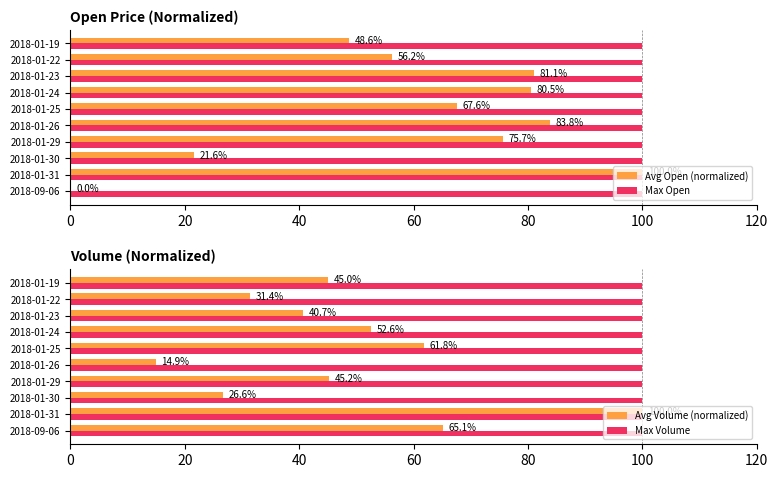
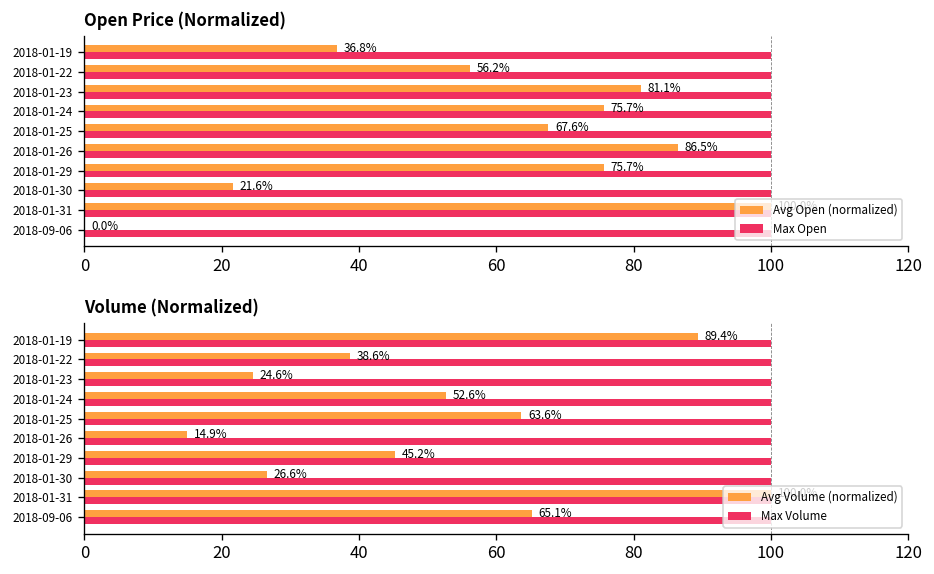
  {
    "Open Price (Normalized)": {
      "Avg Open (normalized)": {
-       "2018-01-19": "48.6%",
+       "2018-01-19": "36.8%",
        "2018-01-22": "56.2%",
        "2018-01-23": "81.1%",
-       "2018-01-24": "80.5%",
+       "2018-01-24": "75.7%",
        "2018-01-25": "67.6%",
-       "2018-01-26": "83.8%",
+       "2018-01-26": "86.5%",
        "2018-01-29": "75.7%",
        "2018-01-30": "21.6%",
        "2018-09-06": "0.0%"
      },
      "Max Open": {
        "2018-01-19": "100",
        "2018-01-22": "100",
        "2018-01-23": "100",
        "2018-01-24": "100",
        "2018-01-25": "100",
        "2018-01-26": "100"
      }
    },
    "Volume (Normalized)": {
      "Avg Volume (normalized)": {
-       "2018-01-19": "45.0%",
-       "2018-01-22": "31.4%",
-       "2018-01-23": "40.7%",
+       "2018-01-19": "89.4%",
+       "2018-01-22": "38.6%",
+       "2018-01-23": "24.6%",
        "2018-01-24": "52.6%",
-       "2018-01-25": "61.8%",
+       "2018-01-25": "63.6%",
        "2018-01-26": "14.9%",
        "2018-01-29": "45.2%",
        "2018-01-30": "26.6%",
        "2018-09-06": "65.1%"
      },
      "Max Volume": {
        "2018-01-19": "100",
        "2018-01-22": "100",
        "2018-01-23": "100",
        "2018-01-24": "100",
        "2018-01-25": "100",
        "2018-01-26": "100"
      }
    }
  }
